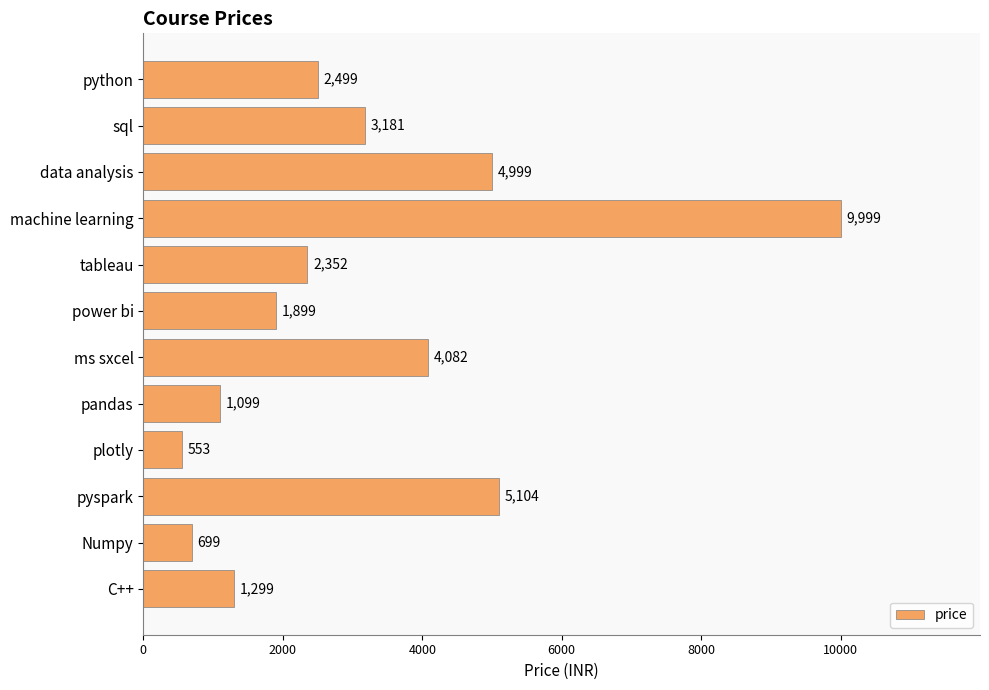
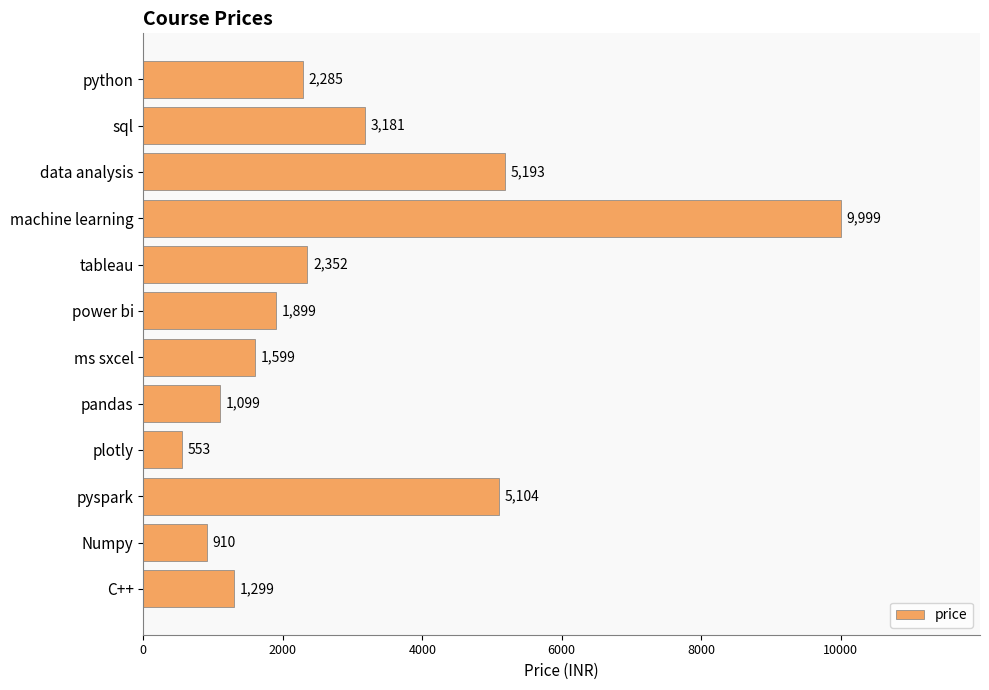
  {
-   "python": "2,499",
+   "python": "2,285",
    "sql": "3,181",
-   "data analysis": "4,999",
+   "data analysis": "5,193",
    "machine learning": "9,999",
    "tableau": "2,352",
    "power bi": "1,899",
-   "ms sxcel": "4,082",
+   "ms sxcel": "1,599",
    "pandas": "1,099",
    "plotly": "553",
    "pyspark": "5,104",
-   "Numpy": "699",
+   "Numpy": "910",
    "C++": "1,299"
  }
